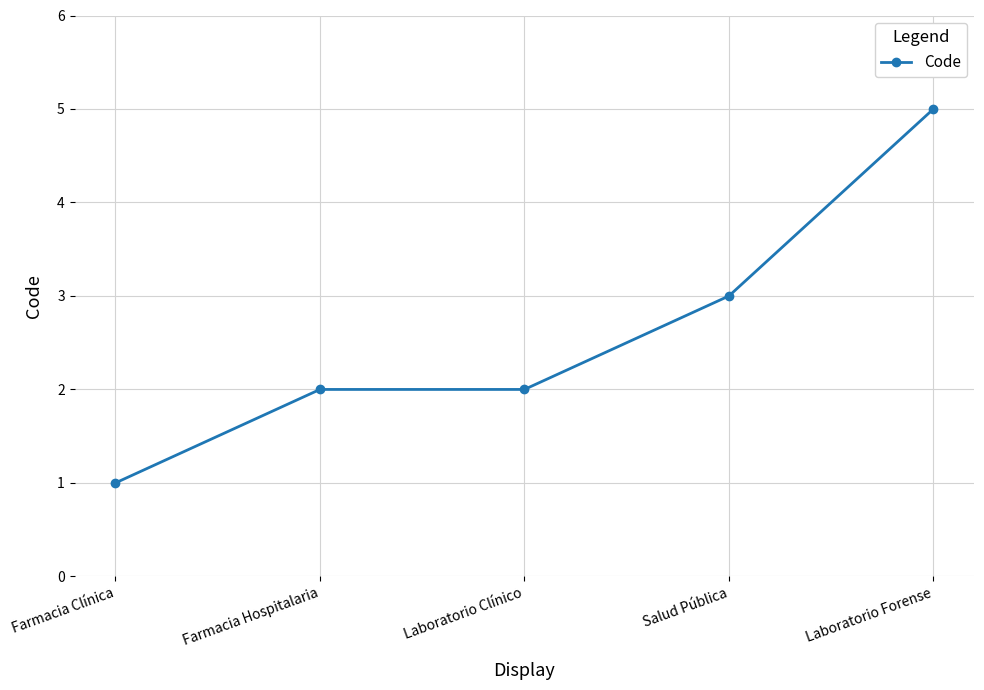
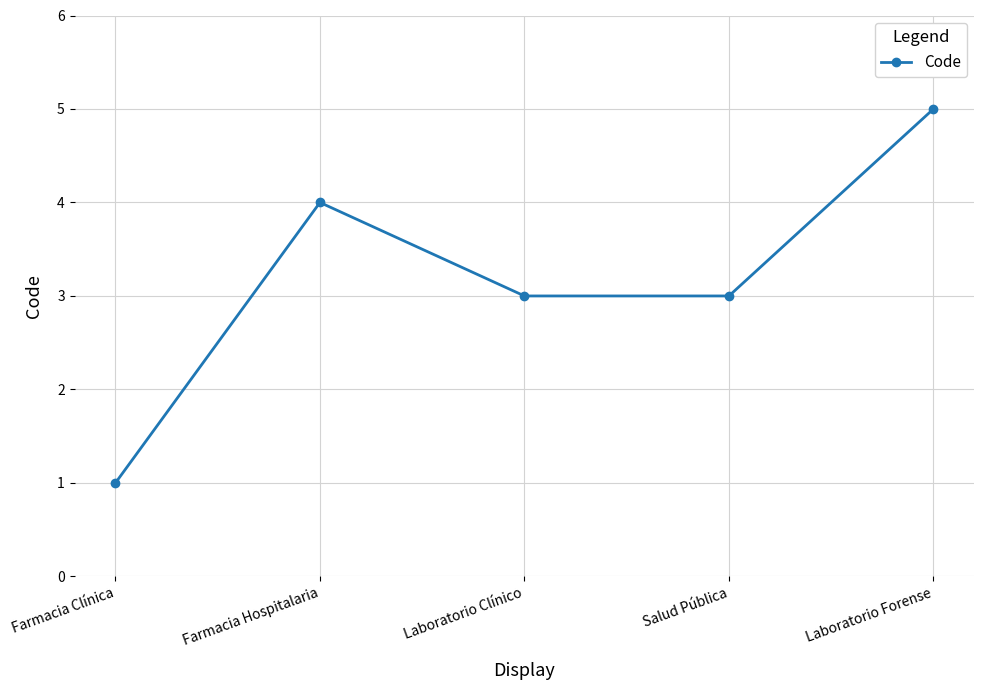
  {
    "Farmacia Clínica": 1,
-   "Farmacia Hospitalaria": 2,
-   "Laboratorio Clínico": 2,
+   "Farmacia Hospitalaria": 4,
+   "Laboratorio Clínico": 3,
    "Salud Pública": 3,
    "Laboratorio Forense": 5
  }
